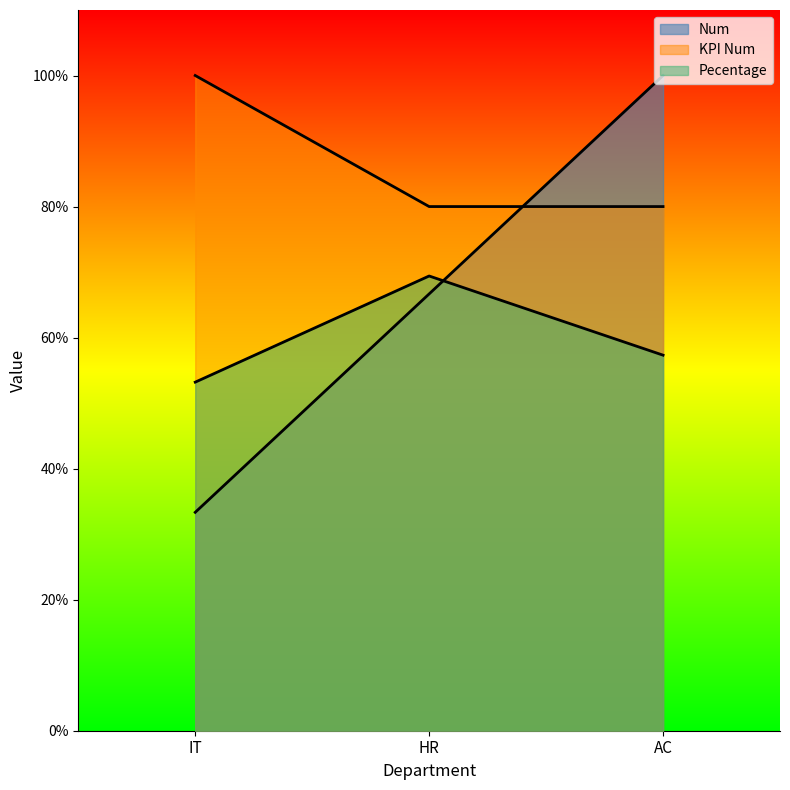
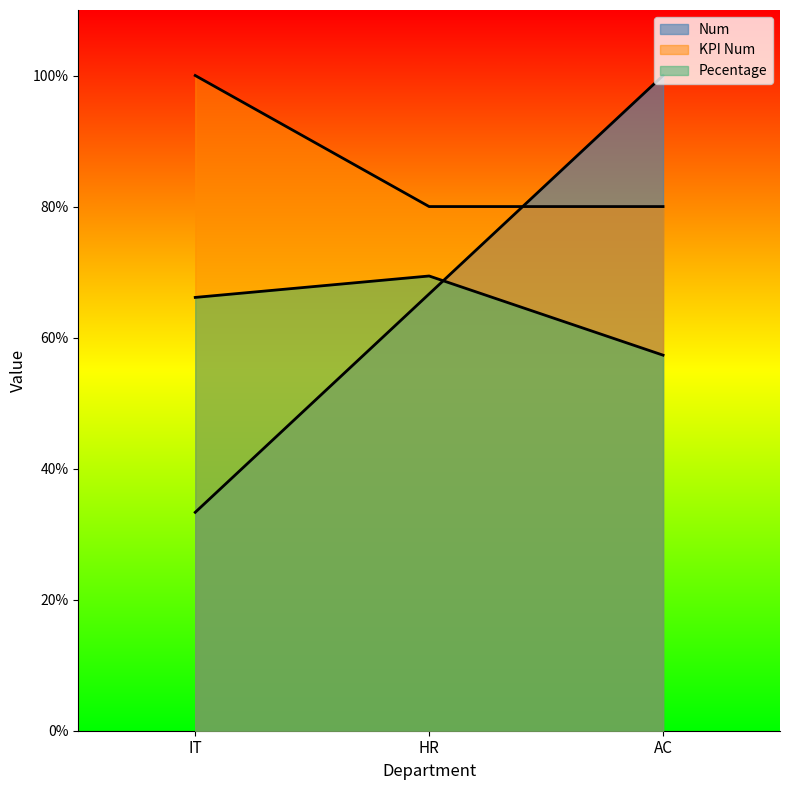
  {
    "Num": {
      "IT": "33%",
      "HR": "67%"
    },
    "KPI Num": {
      "IT": "100%",
      "HR": "80%",
      "AC": "80%"
    },
    "Pecentage": {
-     "IT": "53%",
+     "IT": "66%",
      "HR": "69%",
      "AC": "57%"
    }
  }
